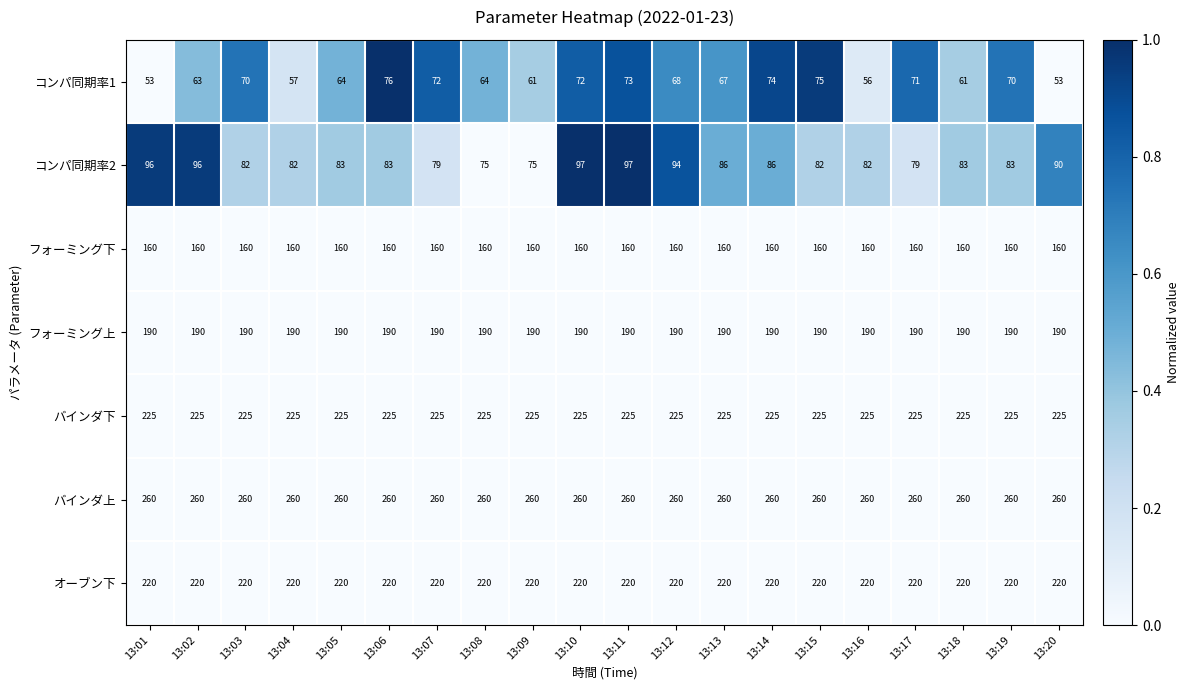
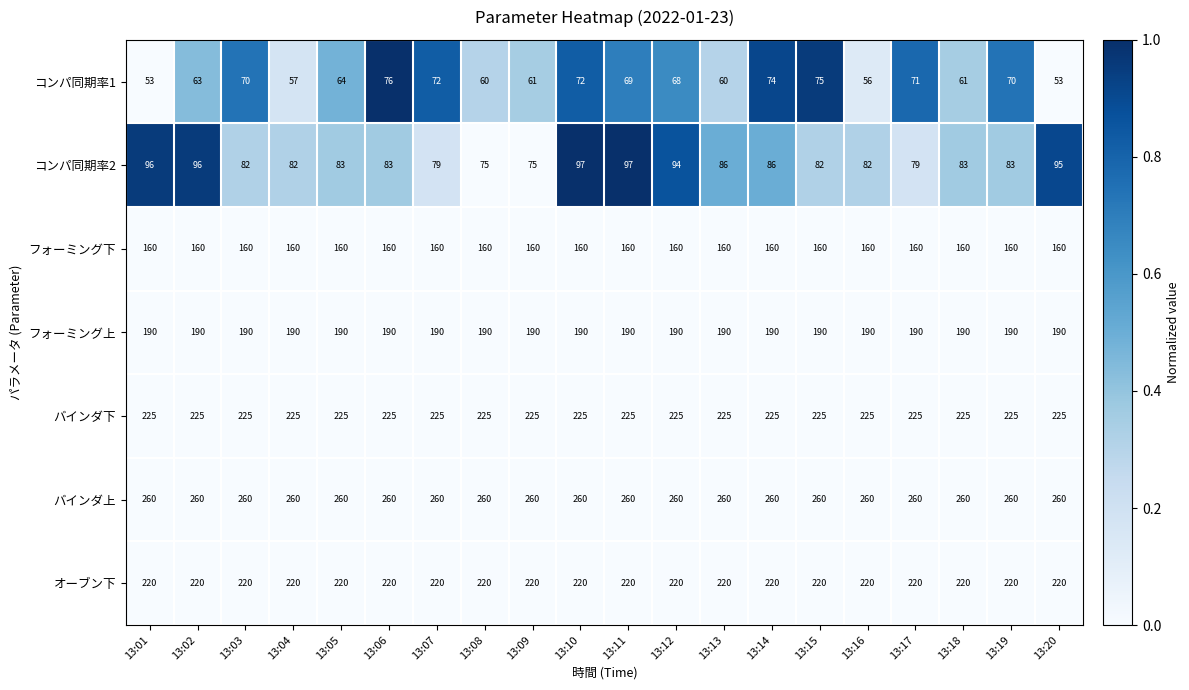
  {
    "コンパ同期率1": {
      "13:01": 53,
      "13:02": 63,
      "13:03": 70,
      "13:04": 57,
      "13:05": 64,
      "13:06": 76,
      "13:07": 72,
-     "13:08": 64,
+     "13:08": 60,
      "13:09": 61,
      "13:10": 72,
-     "13:11": 73,
+     "13:11": 69,
      "13:12": 68,
-     "13:13": 67,
+     "13:13": 60,
      "13:14": 74,
      "13:15": 75,
      "13:16": 56,
      "13:17": 71,
      "13:18": 61,
      "13:19": 70,
      "13:20": 53
    },
    "コンパ同期率2": {
      "13:01": 96,
      "13:02": 96,
      "13:03": 82,
      "13:04": 82,
      "13:05": 83,
      "13:06": 83,
      "13:07": 79,
      "13:08": 75,
      "13:09": 75,
      "13:10": 97,
      "13:11": 97,
      "13:12": 94,
      "13:13": 86,
      "13:14": 86,
      "13:15": 82,
      "13:16": 82,
      "13:17": 79,
      "13:18": 83,
      "13:19": 83,
-     "13:20": 90
+     "13:20": 95
    },
    "フォーミング下": {
      "13:01": 160,
      "13:02": 160,
      "13:03": 160,
      "13:04": 160,
      "13:05": 160,
      "13:06": 160,
      "13:07": 160,
      "13:08": 160,
      "13:09": 160,
      "13:10": 160,
      "13:11": 160,
      "13:12": 160,
      "13:13": 160,
      "13:14": 160,
      "13:15": 160,
      "13:16": 160,
      "13:17": 160,
      "13:18": 160,
      "13:19": 160,
      "13:20": 160
    },
    "フォーミング上": {
      "13:01": 190,
      "13:02": 190,
      "13:03": 190,
      "13:04": 190,
      "13:05": 190,
      "13:06": 190,
      "13:07": 190,
      "13:08": 190,
      "13:09": 190,
      "13:10": 190,
      "13:11": 190,
      "13:12": 190,
      "13:13": 190,
      "13:14": 190,
      "13:15": 190,
      "13:16": 190,
      "13:17": 190,
      "13:18": 190,
      "13:19": 190,
      "13:20": 190
    },
    "バインダ下": {
      "13:01": 225,
      "13:02": 225,
      "13:03": 225,
      "13:04": 225,
      "13:05": 225,
      "13:06": 225,
      "13:07": 225,
      "13:08": 225,
      "13:09": 225,
      "13:10": 225,
      "13:11": 225,
      "13:12": 225,
      "13:13": 225,
      "13:14": 225,
      "13:15": 225,
      "13:16": 225,
      "13:17": 225,
      "13:18": 225,
      "13:19": 225,
      "13:20": 225
    },
    "バインダ上": {
      "13:01": 260,
      "13:02": 260,
      "13:03": 260,
      "13:04": 260,
      "13:05": 260,
      "13:06": 260,
      "13:07": 260,
      "13:08": 260,
      "13:09": 260,
      "13:10": 260,
      "13:11": 260,
      "13:12": 260,
      "13:13": 260,
      "13:14": 260,
      "13:15": 260,
      "13:16": 260,
      "13:17": 260,
      "13:18": 260,
      "13:19": 260,
      "13:20": 260
    },
    "オーブン下": {
      "13:01": 220,
      "13:02": 220,
      "13:03": 220,
      "13:04": 220,
      "13:05": 220,
      "13:06": 220,
      "13:07": 220,
      "13:08": 220,
      "13:09": 220,
      "13:10": 220,
      "13:11": 220,
      "13:12": 220,
      "13:13": 220,
      "13:14": 220,
      "13:15": 220,
      "13:16": 220,
      "13:17": 220,
      "13:18": 220,
      "13:19": 220,
      "13:20": 220
    }
  }
